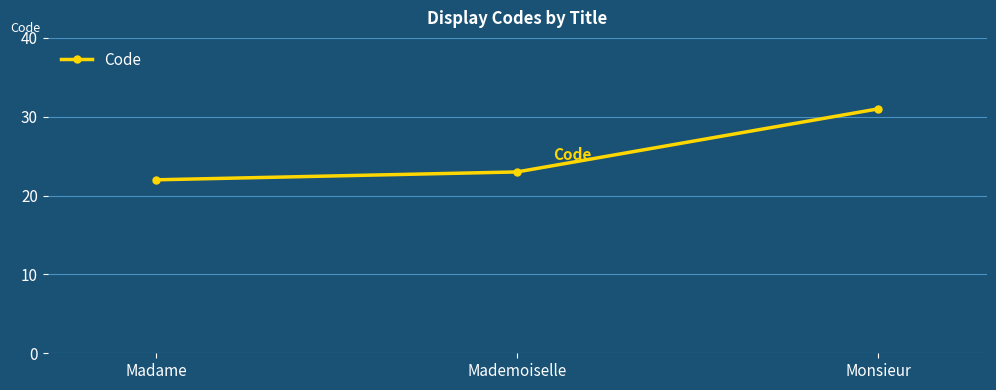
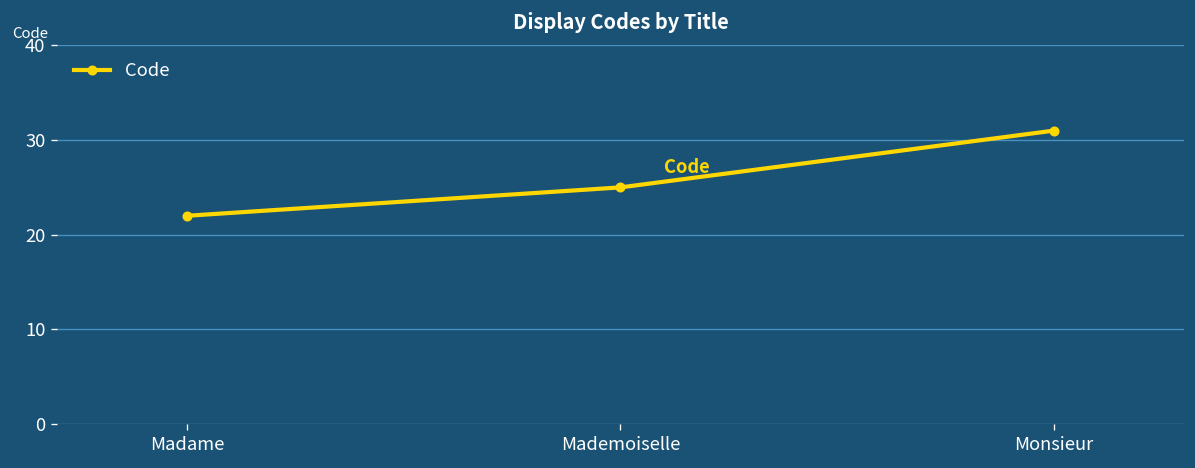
  {
    "Madame": 22,
-   "Mademoiselle": 23,
+   "Mademoiselle": 25,
    "Monsieur": 31
  }
